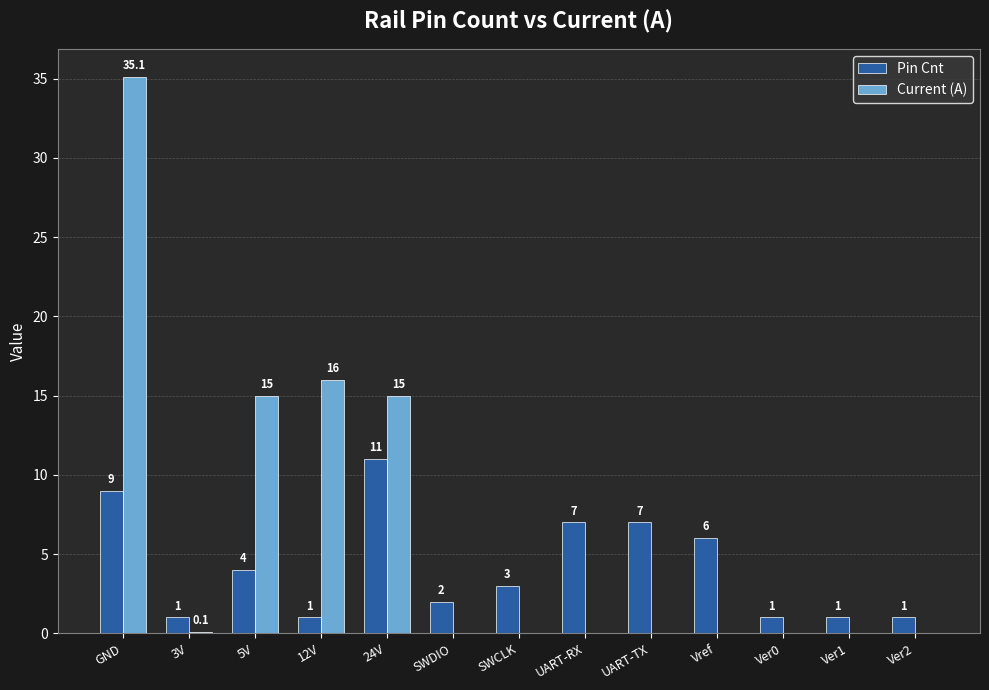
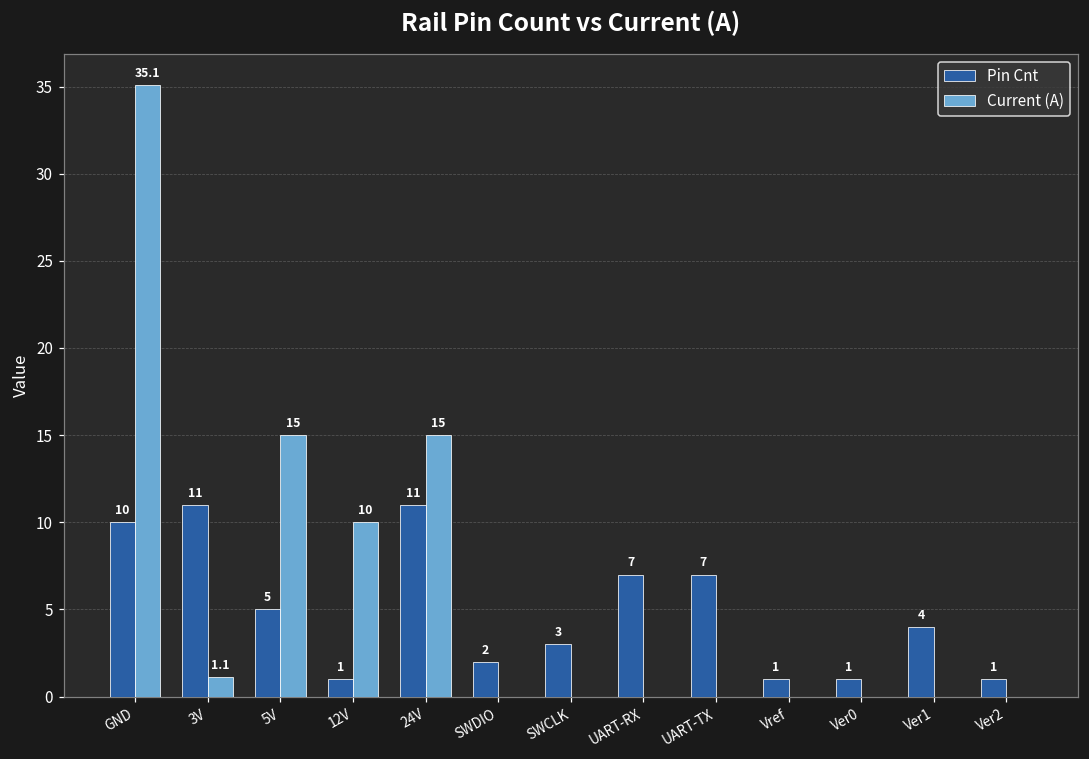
  {
    "Pin Cnt": {
-     "GND": 9,
-     "3V": 1,
-     "5V": 4,
+     "GND": 10,
+     "3V": 11,
+     "5V": 5,
      "12V": 1,
      "24V": 11,
      "SWDIO": 2,
      "SWCLK": 3,
      "UART-RX": 7,
      "UART-TX": 7,
-     "Vref": 6,
+     "Vref": 1,
      "Ver0": 1,
-     "Ver1": 1,
+     "Ver1": 4,
      "Ver2": 1
    },
    "Current (A)": {
      "GND": 35.1,
-     "3V": 0.1,
+     "3V": 1.1,
      "5V": 15,
-     "12V": 16,
+     "12V": 10,
      "24V": 15
    }
  }
